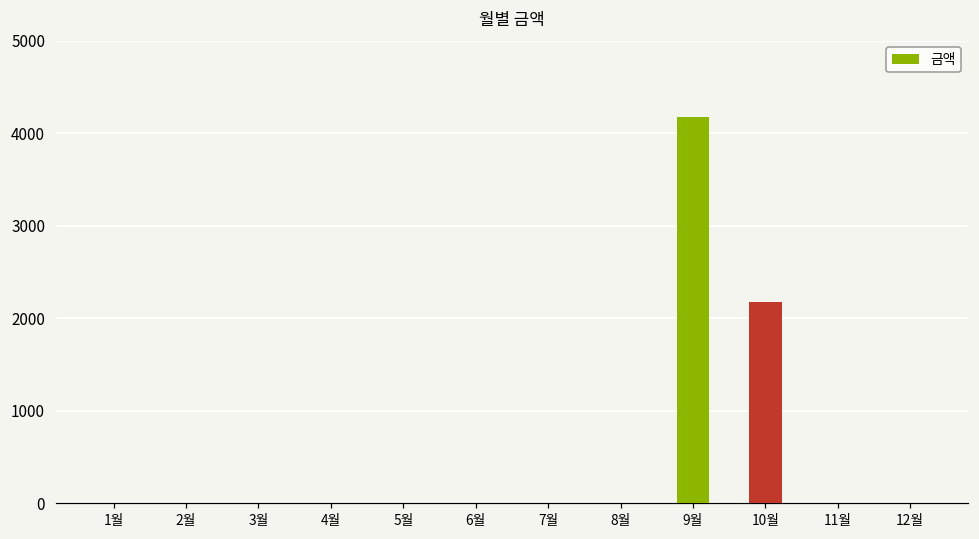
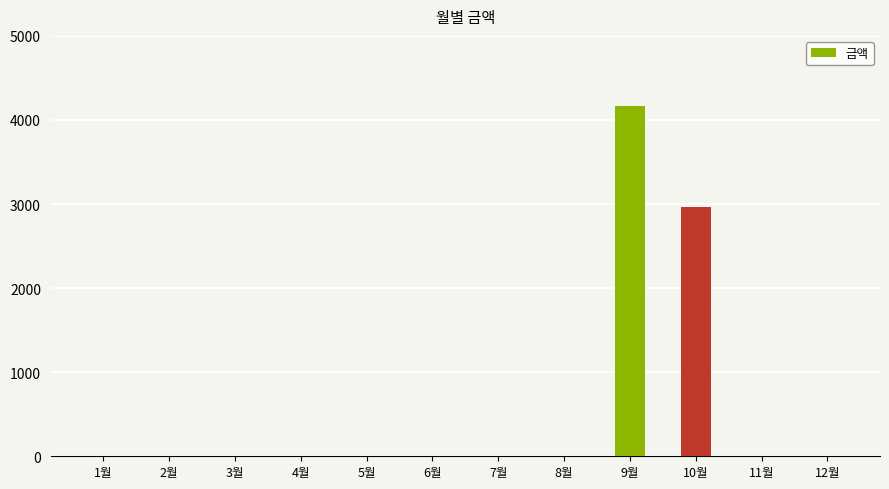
  {
    "1월": 0,
    "2월": 0,
    "3월": 0,
    "4월": 0,
    "5월": 0,
    "6월": 0,
    "7월": 0,
    "8월": 0,
    "9월": 4200,
-   "10월": 2200,
+   "10월": 3000,
    "11월": 0,
    "12월": 0
  }
